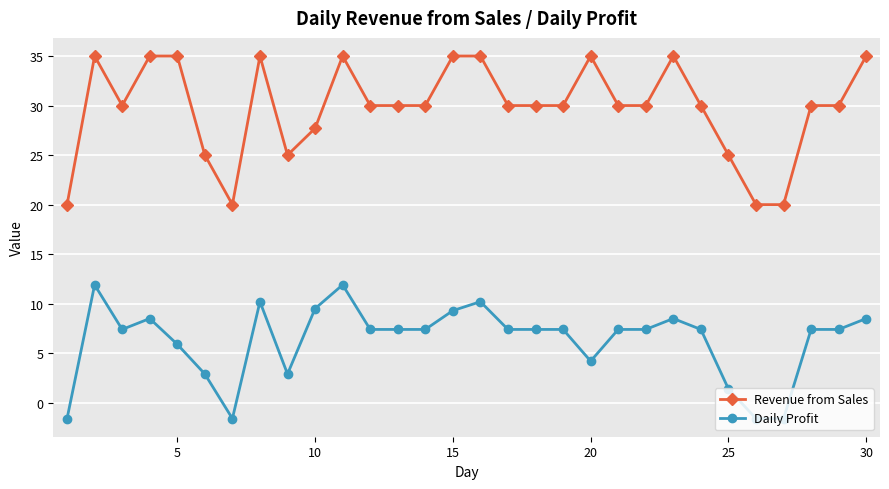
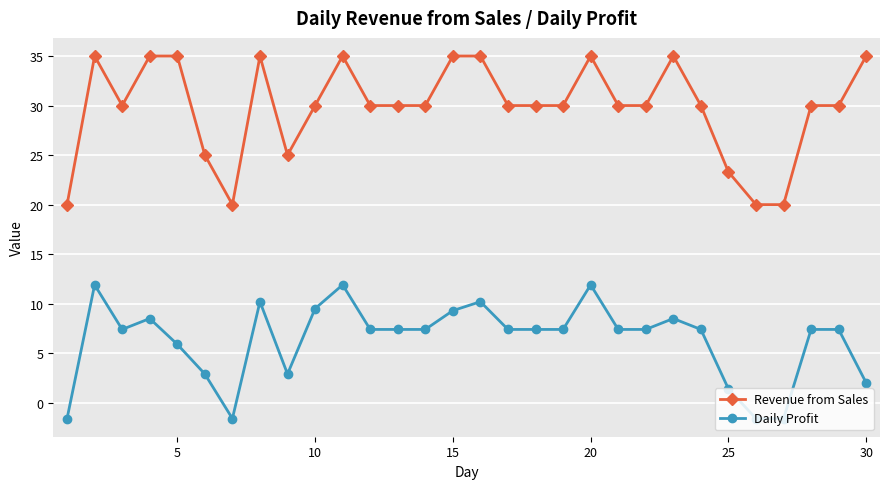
  {
    "Revenue from Sales": {
      "5": 35,
-     "10": 28,
+     "10": 30,
      "15": 35,
      "20": 35,
-     "25": 25,
+     "25": 23,
      "30": 35
    },
    "Daily Profit": {
      "5": 6,
      "10": 10,
      "15": 9,
-     "20": 4,
-     "30": 9
+     "20": 12,
+     "30": 2
    }
  }
